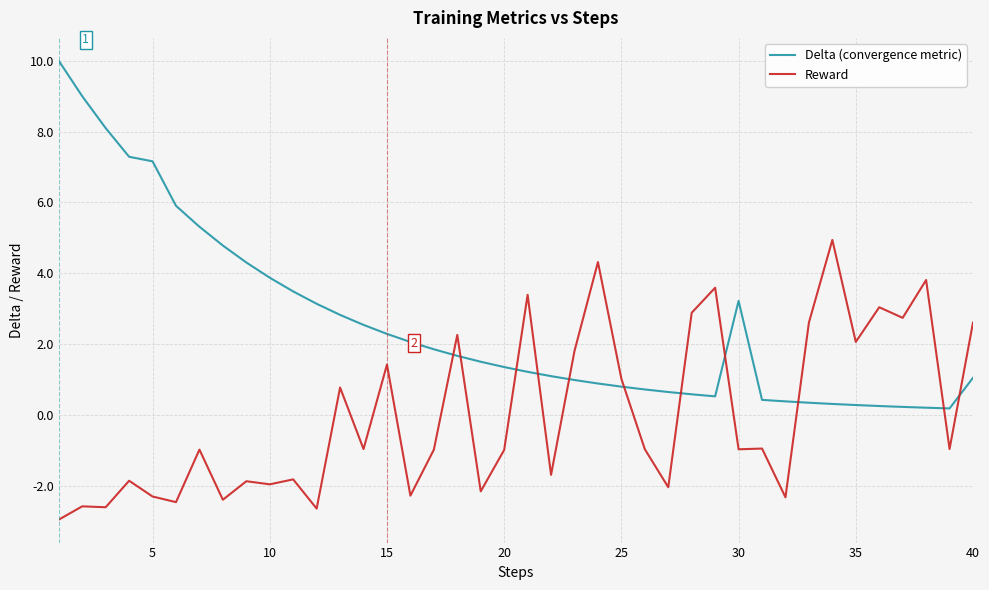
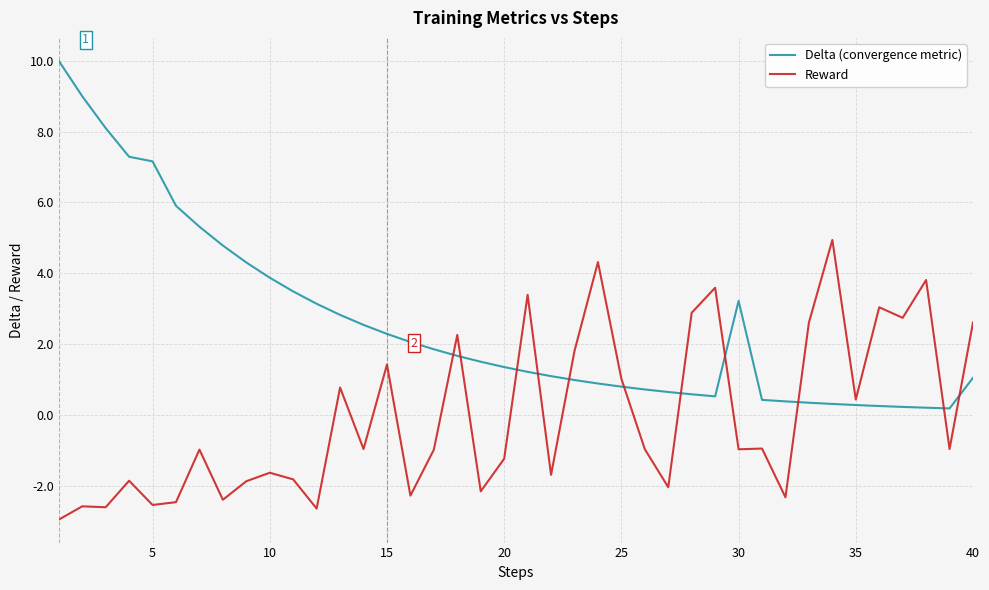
  {
    "Delta (convergence metric)": {
      "5": 7.2,
      "10": 3.9,
      "20": 1.4,
      "25": 0.8,
      "30": 3.2,
      "35": 0.3,
      "40": 1.0
    },
    "Reward": {
-     "5": -2.3,
-     "10": -2.0,
+     "5": -2.5,
+     "10": -1.6,
      "15": 1.4,
-     "20": -1.0,
+     "20": -1.2,
      "25": 1.0,
      "30": -1.0,
-     "35": 2.1,
+     "35": 0.4,
      "40": 2.6
    }
  }
